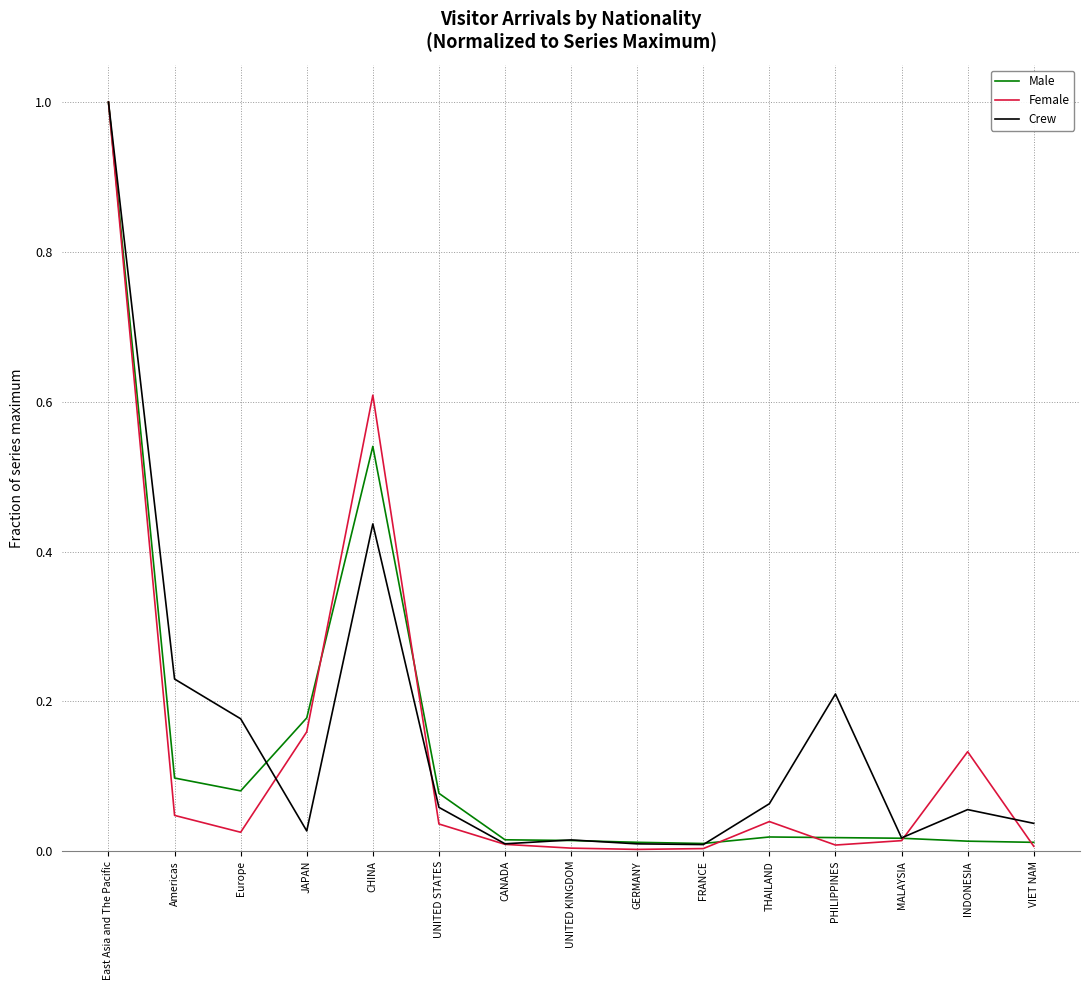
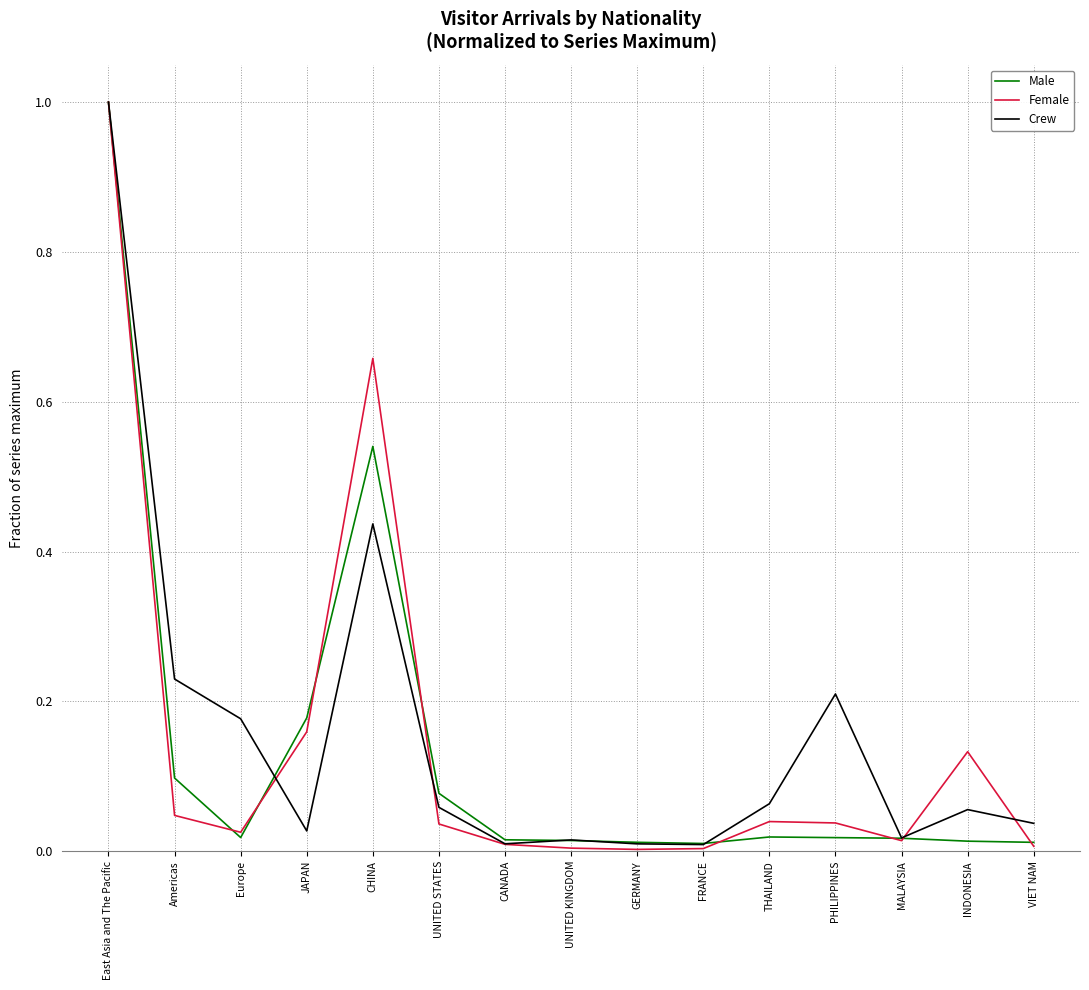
  {
    "Male": {
      "Americas": 0.10,
-     "Europe": 0.08,
+     "Europe": 0.02,
      "JAPAN": 0.18,
      "CHINA": 0.54,
      "UNITED STATES": 0.08,
      "CANADA": 0.02,
      "THAILAND": 0.02,
      "PHILIPPINES": 0.02,
      "INDONESIA": 0.01,
      "VIET NAM": 0.01
    },
    "Female": {
      "Americas": 0.05,
      "Europe": 0.03,
      "JAPAN": 0.16,
-     "CHINA": 0.61,
+     "CHINA": 0.66,
      "UNITED STATES": 0.04,
      "UNITED KINGDOM": 0.00,
      "GERMANY": 0.00,
      "FRANCE": 0.00,
      "THAILAND": 0.04,
-     "PHILIPPINES": 0.01,
+     "PHILIPPINES": 0.04,
      "INDONESIA": 0.13,
      "VIET NAM": 0.01
    },
    "Crew": {
      "Americas": 0.23,
      "Europe": 0.18,
      "JAPAN": 0.03,
      "CHINA": 0.44,
      "UNITED STATES": 0.06,
      "THAILAND": 0.06,
      "PHILIPPINES": 0.21,
      "INDONESIA": 0.06,
      "VIET NAM": 0.04
    }
  }
